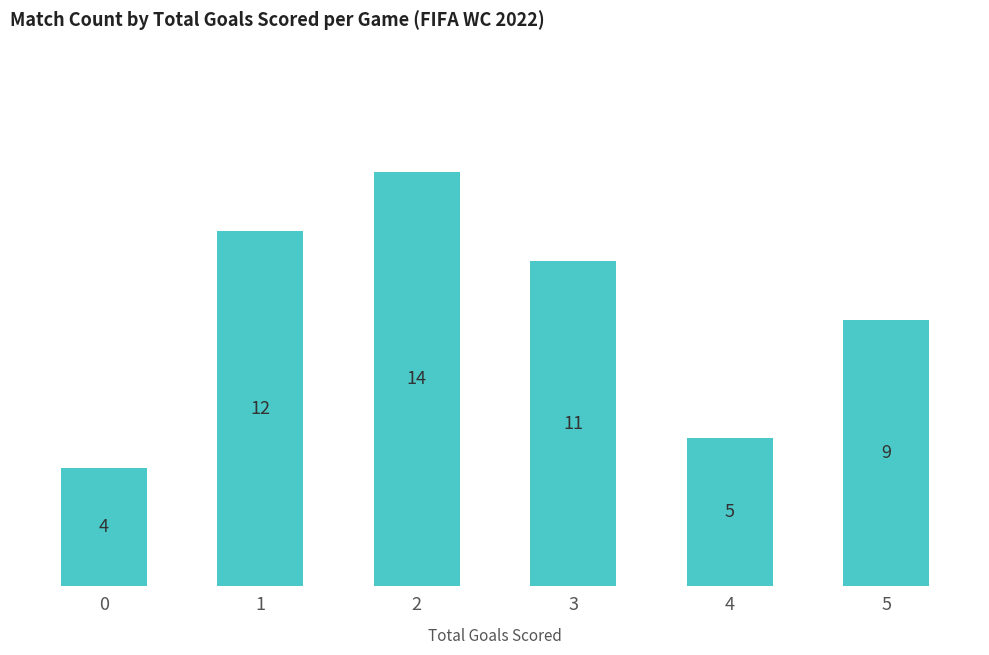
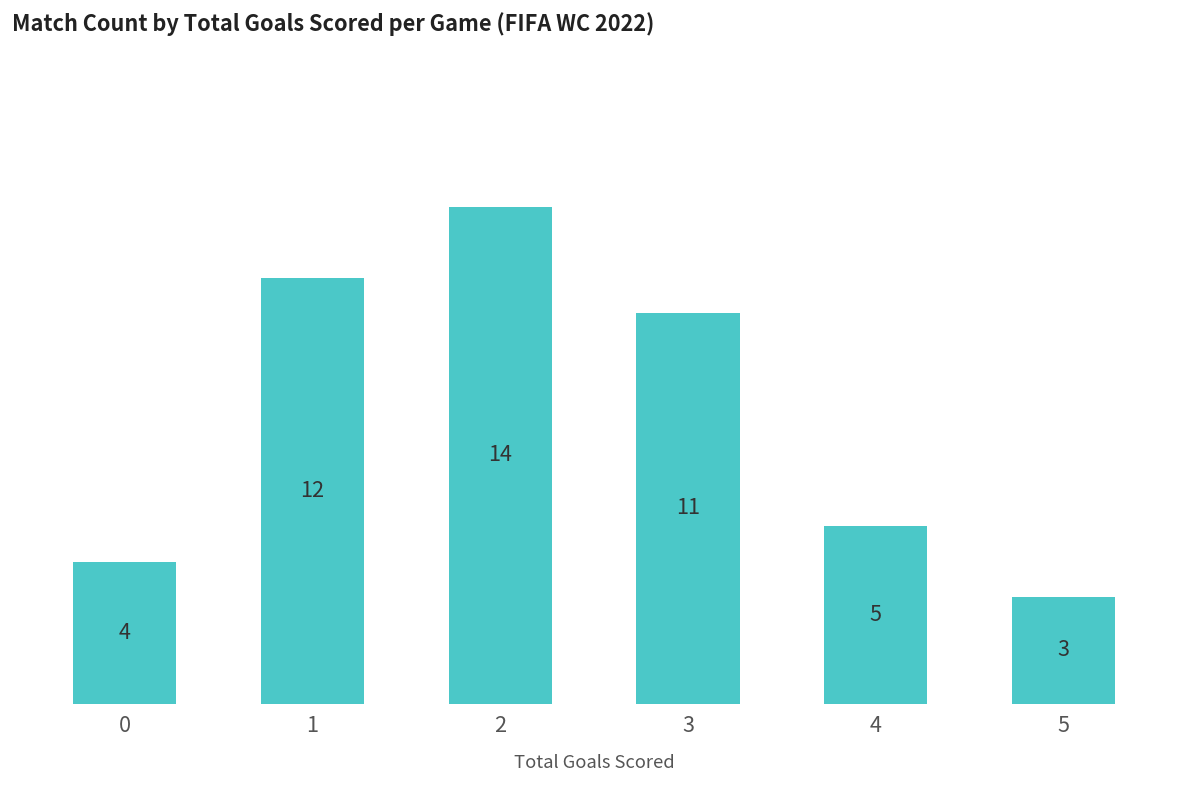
  {
    "0": 4,
    "1": 12,
    "2": 14,
    "3": 11,
    "4": 5,
-   "5": 9
+   "5": 3
  }
